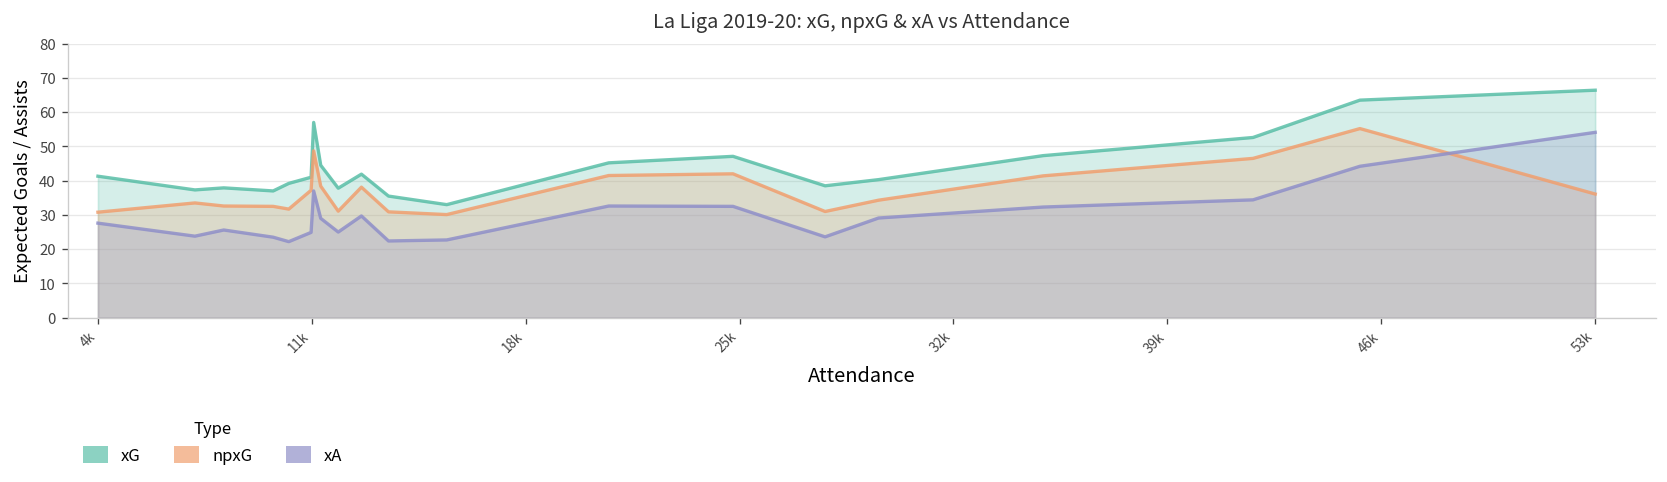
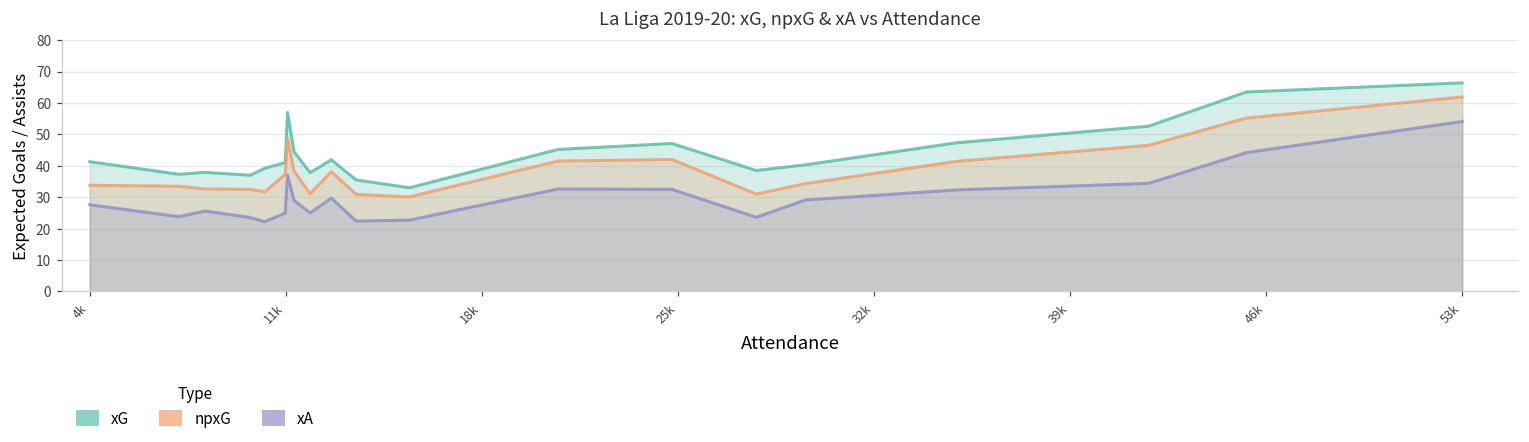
  {
    "xG": {
      "4k": 41,
      "53k": 66
    },
    "npxG": {
-     "4k": 31,
-     "53k": 36
+     "4k": 34,
+     "53k": 62
    },
    "xA": {
      "4k": 28,
      "53k": 54
    }
  }
